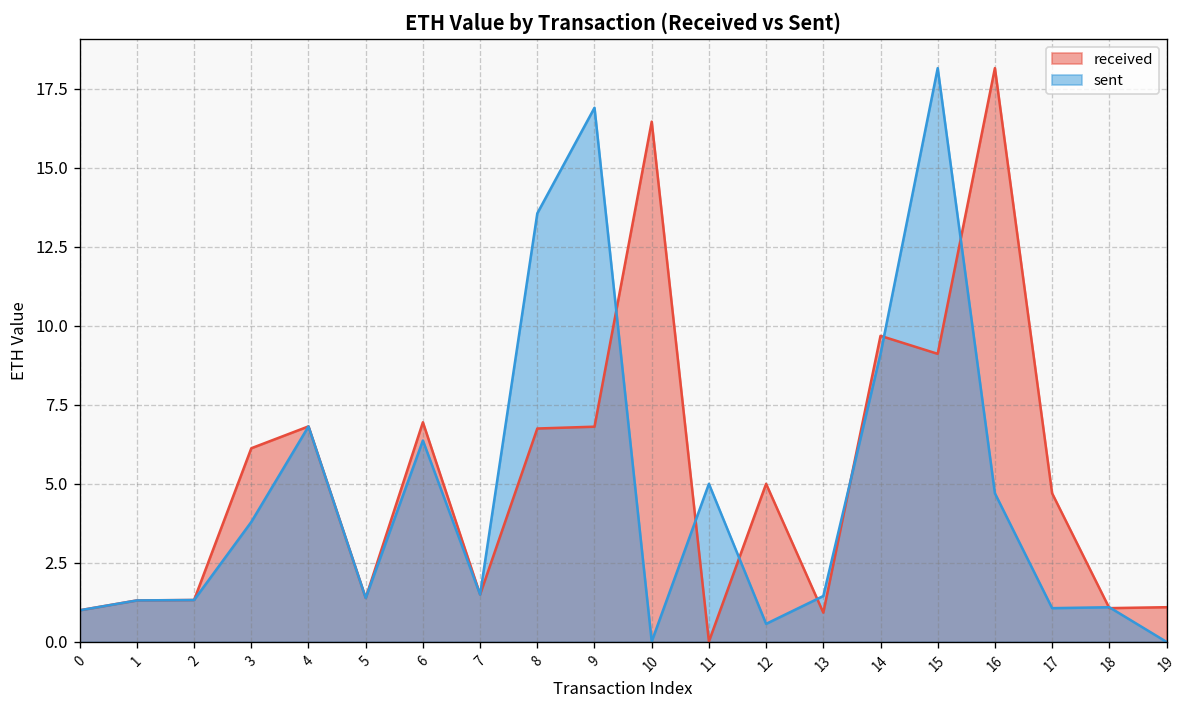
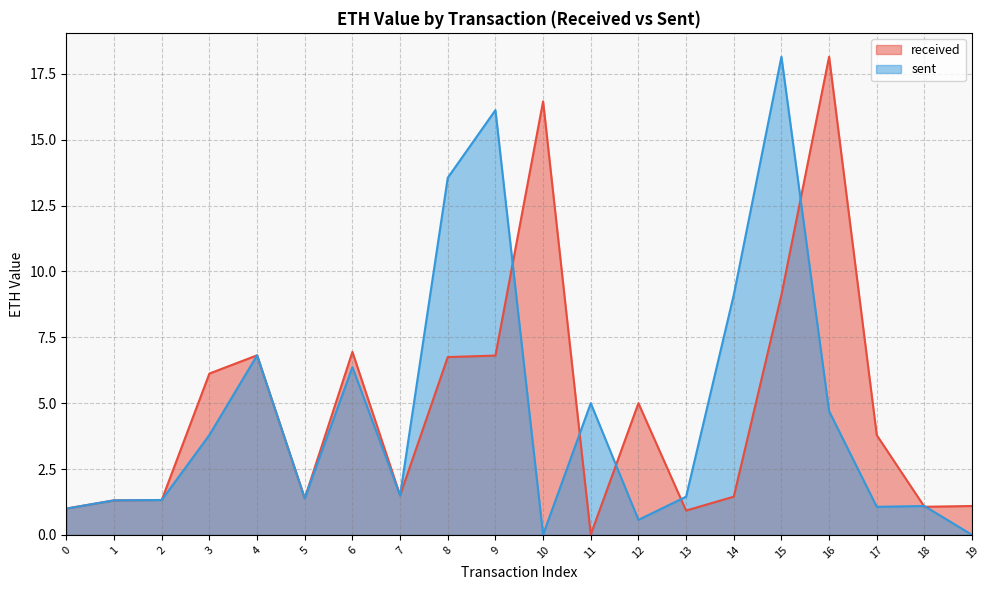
  {
    "received": {
      "3": 6.1,
      "6": 6.9,
      "8": 6.7,
      "9": 6.8,
      "10": 16.5,
      "11": 0.0,
      "12": 5.0,
      "13": 0.9,
-     "14": 9.7,
+     "14": 1.5,
      "15": 9.1,
      "16": 18.1,
-     "17": 4.7,
+     "17": 3.8,
      "19": 1.1
    },
    "sent": {
      "3": 3.8,
      "6": 6.4,
      "8": 13.6,
-     "9": 16.9,
+     "9": 16.1,
      "10": 0.0,
      "11": 5.0,
      "12": 0.6,
      "13": 1.5,
      "14": 9.1,
      "15": 18.1,
      "16": 4.7,
      "17": 1.1,
      "19": 0.0
    }
  }
